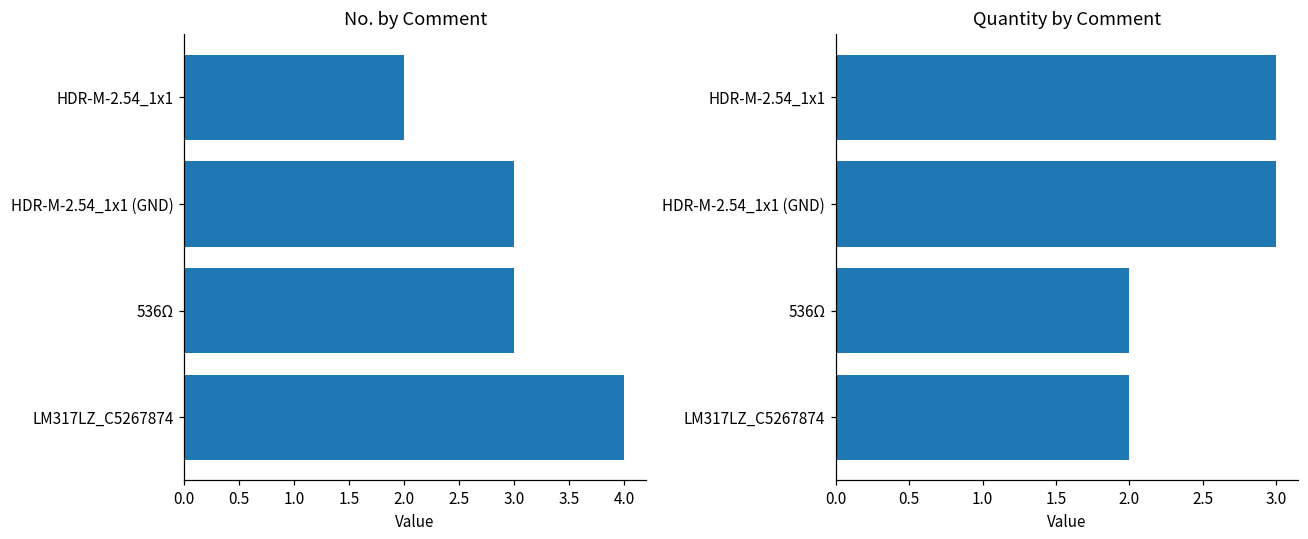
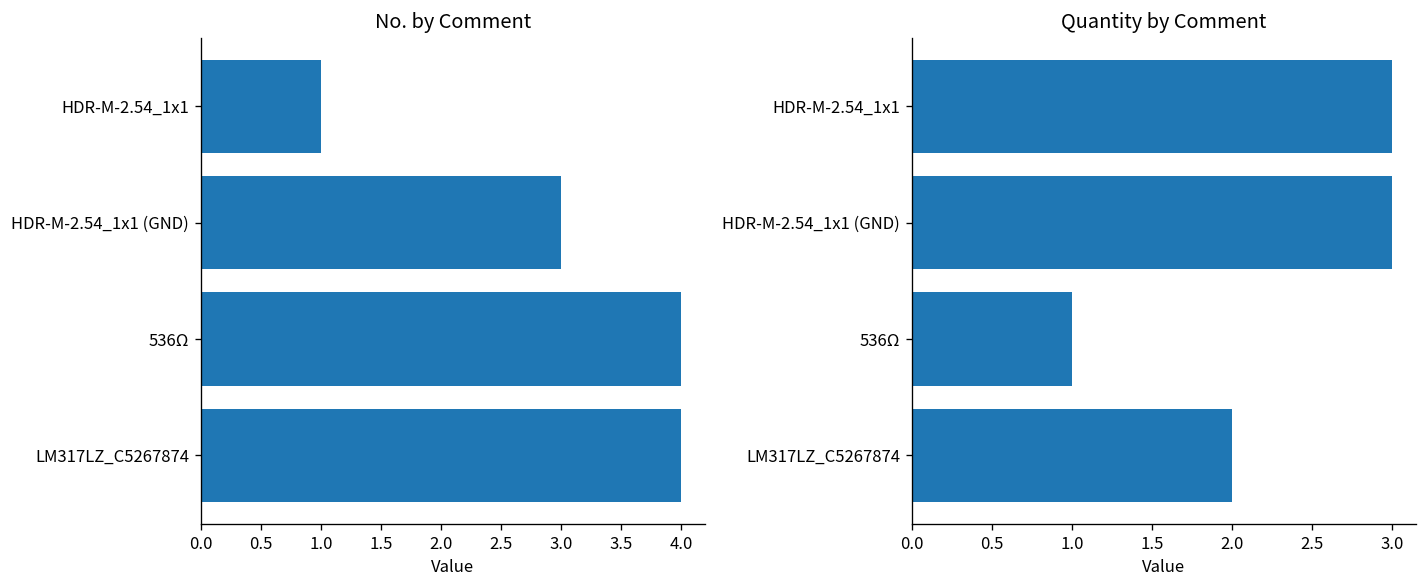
  {
    "No. by Comment": {
-     "HDR-M-2.54_1x1": 2,
+     "HDR-M-2.54_1x1": 1,
      "HDR-M-2.54_1x1 (GND)": 3,
-     "536Ω": 3,
+     "536Ω": 4,
      "LM317LZ_C5267874": 4
    },
    "Quantity by Comment": {
      "HDR-M-2.54_1x1": 3,
      "HDR-M-2.54_1x1 (GND)": 3,
-     "536Ω": 2,
+     "536Ω": 1,
      "LM317LZ_C5267874": 2
    }
  }
